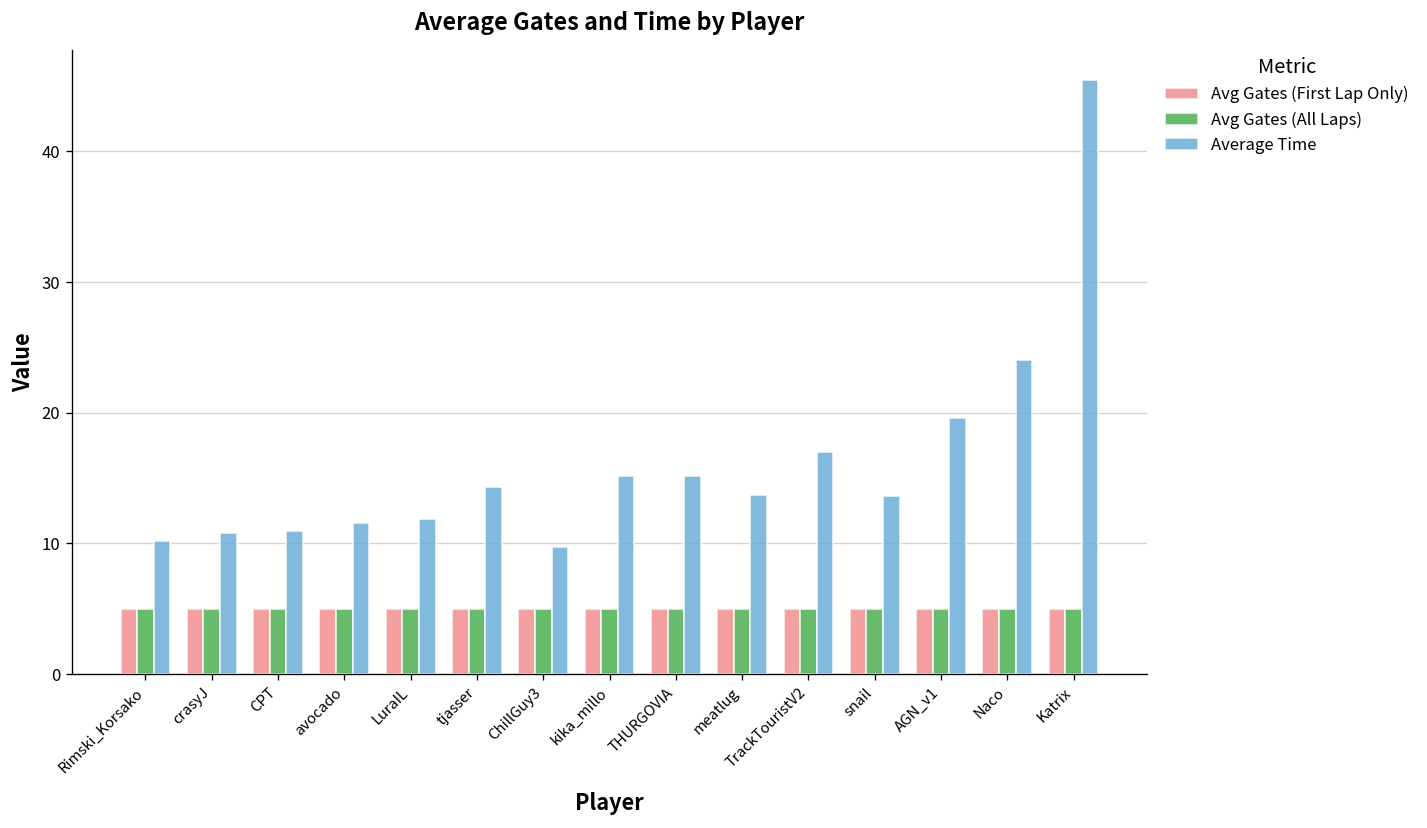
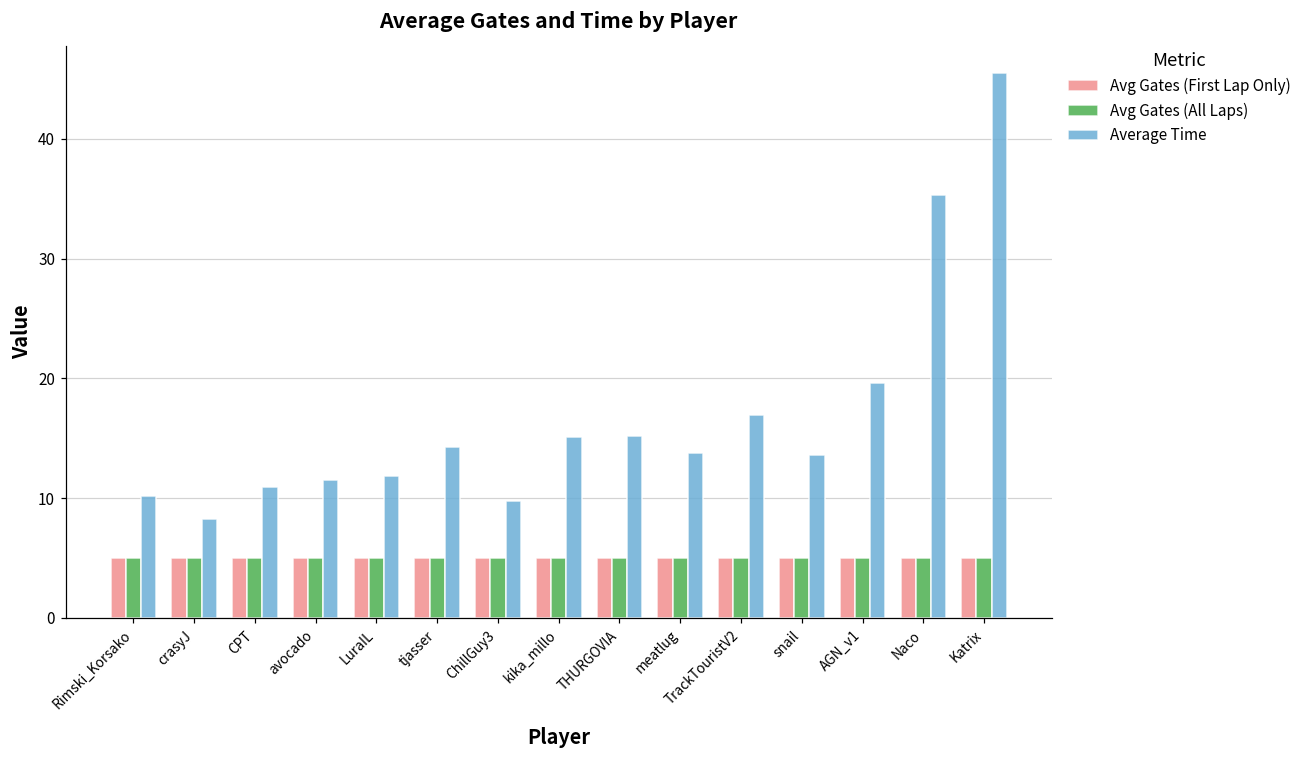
  {
    "Avg Gates (First Lap Only)": {
      "Rimski_Korsako": 5.0,
      "crasyJ": 5.0,
      "CPT": 5.0,
      "avocado": 5.0,
      "LuraIL": 5.0,
      "tjasser": 5.0,
      "ChillGuy3": 5.0,
      "kika_millo": 5.0,
      "THURGOVIA": 5.0,
      "meatlug": 5.0,
      "TrackTouristV2": 5.0,
      "snail": 5.0,
      "AGN_v1": 5.0,
      "Naco": 5.0,
      "Katrix": 5.0
    },
    "Avg Gates (All Laps)": {
      "Rimski_Korsako": 5.0,
      "crasyJ": 5.0,
      "CPT": 5.0,
      "avocado": 5.0,
      "LuraIL": 5.0,
      "tjasser": 5.0,
      "ChillGuy3": 5.0,
      "kika_millo": 5.0,
      "THURGOVIA": 5.0,
      "meatlug": 5.0,
      "TrackTouristV2": 5.0,
      "snail": 5.0,
      "AGN_v1": 5.0,
      "Naco": 5.0,
      "Katrix": 5.0
    },
    "Average Time": {
      "Rimski_Korsako": 10.2,
-     "crasyJ": 10.8,
+     "crasyJ": 8.3,
      "CPT": 11.0,
      "avocado": 11.5,
      "LuraIL": 11.9,
      "tjasser": 14.3,
      "ChillGuy3": 9.8,
      "kika_millo": 15.1,
      "THURGOVIA": 15.2,
      "meatlug": 13.7,
      "TrackTouristV2": 17.0,
      "snail": 13.6,
      "AGN_v1": 19.6,
-     "Naco": 24.0,
+     "Naco": 35.3,
      "Katrix": 45.5
    }
  }
